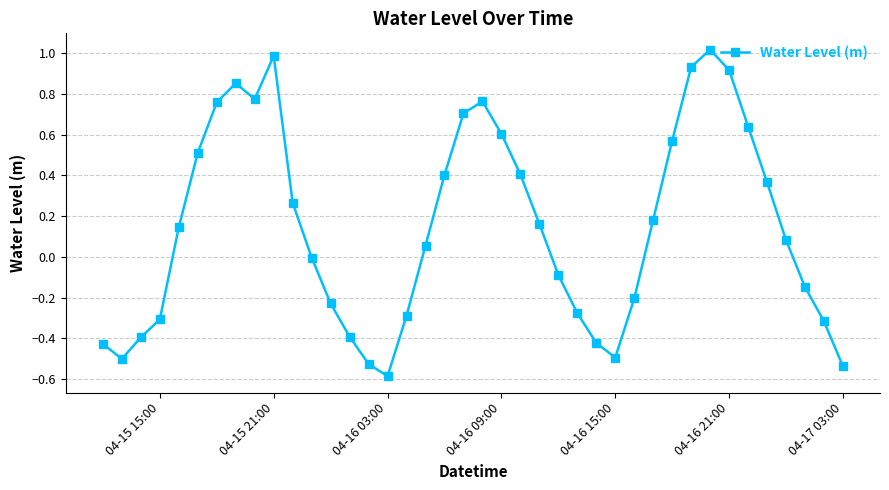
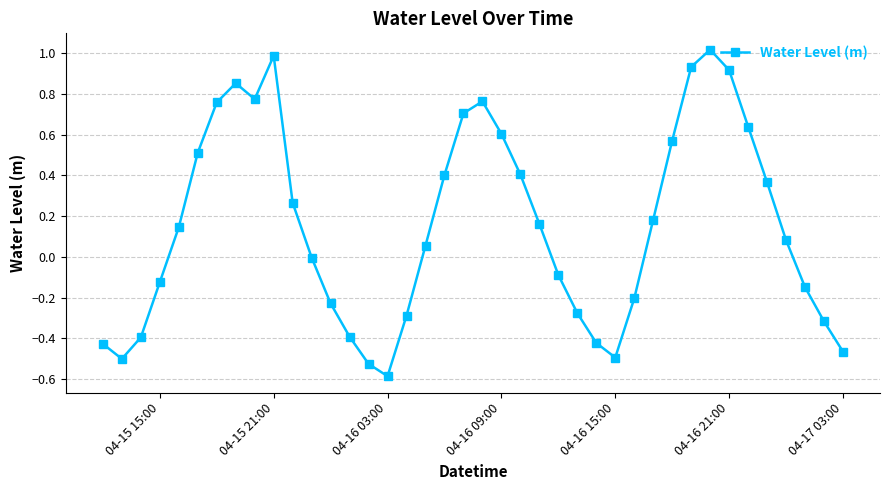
  {
-   "04-15 15:00": -0.31,
+   "04-15 15:00": -0.12,
    "04-15 21:00": 0.99,
    "04-16 03:00": -0.58,
    "04-16 09:00": 0.60,
    "04-16 15:00": -0.49,
    "04-16 21:00": 0.92,
-   "04-17 03:00": -0.54
+   "04-17 03:00": -0.46
  }
